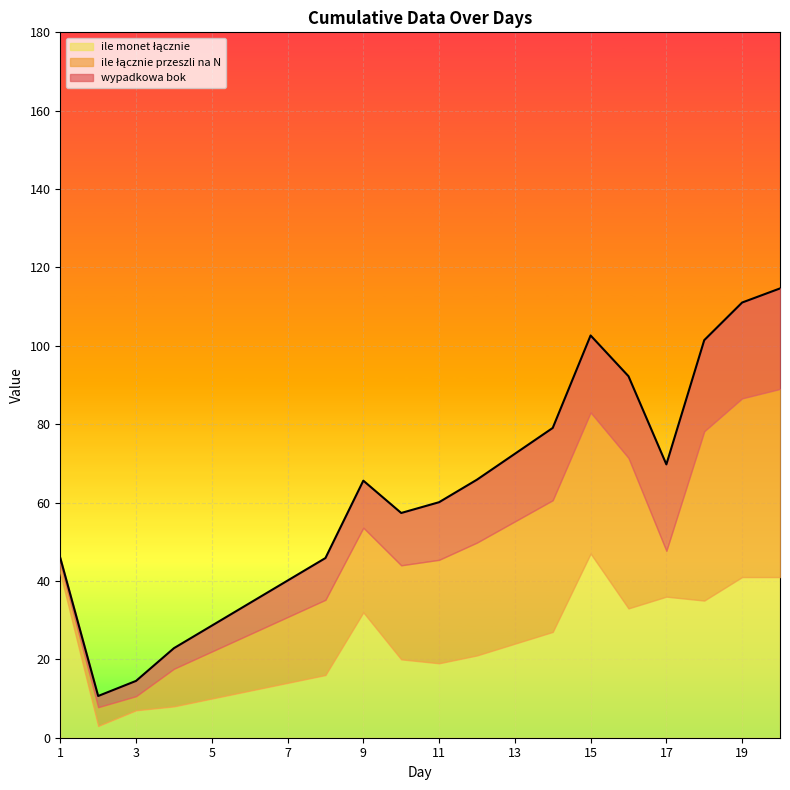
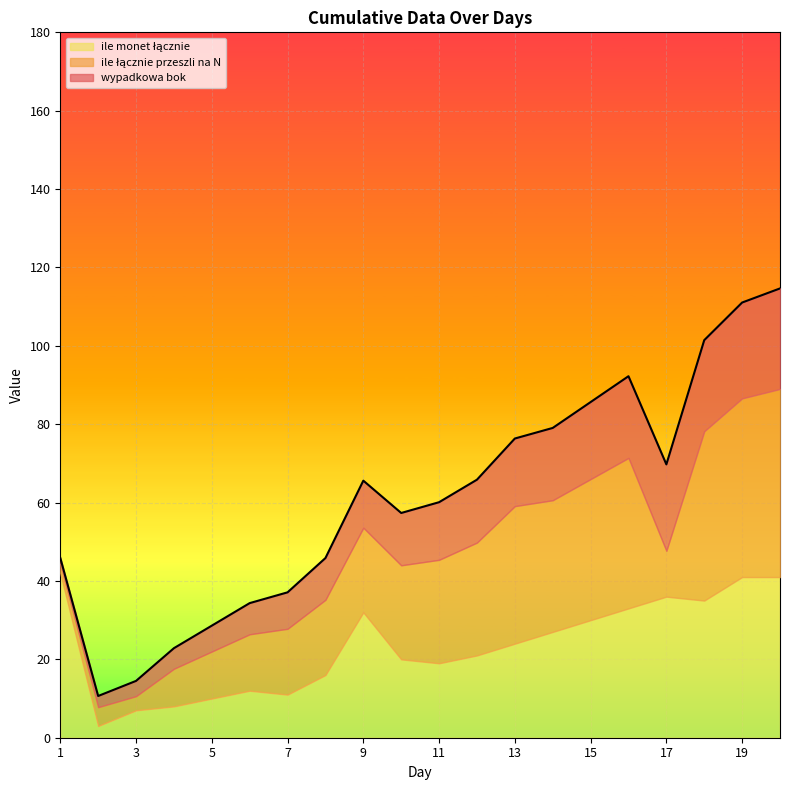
  {
    "ile monet łącznie": {
      "1": 42,
      "3": 7,
      "5": 10,
-     "7": 14,
+     "7": 11,
      "9": 32,
      "11": 19,
      "13": 24,
-     "15": 47,
+     "15": 30,
      "17": 36,
      "19": 41
    },
    "ile łącznie przeszli na N": {
      "1": 2,
      "3": 4,
      "5": 12,
      "7": 17,
      "9": 22,
      "11": 26,
-     "13": 31,
+     "13": 35,
      "15": 36,
      "17": 12,
      "19": 46
    },
    "wypadkowa bok": {
      "1": 2,
      "3": 4,
      "5": 7,
      "7": 9,
      "9": 12,
      "11": 15,
      "13": 17,
      "15": 20,
      "17": 22,
      "19": 24
    }
  }
